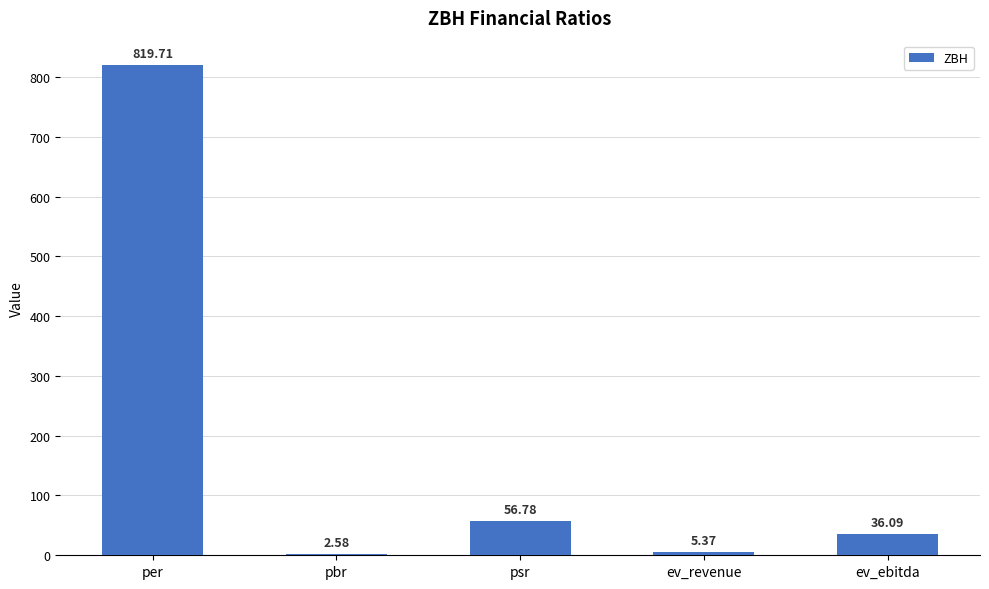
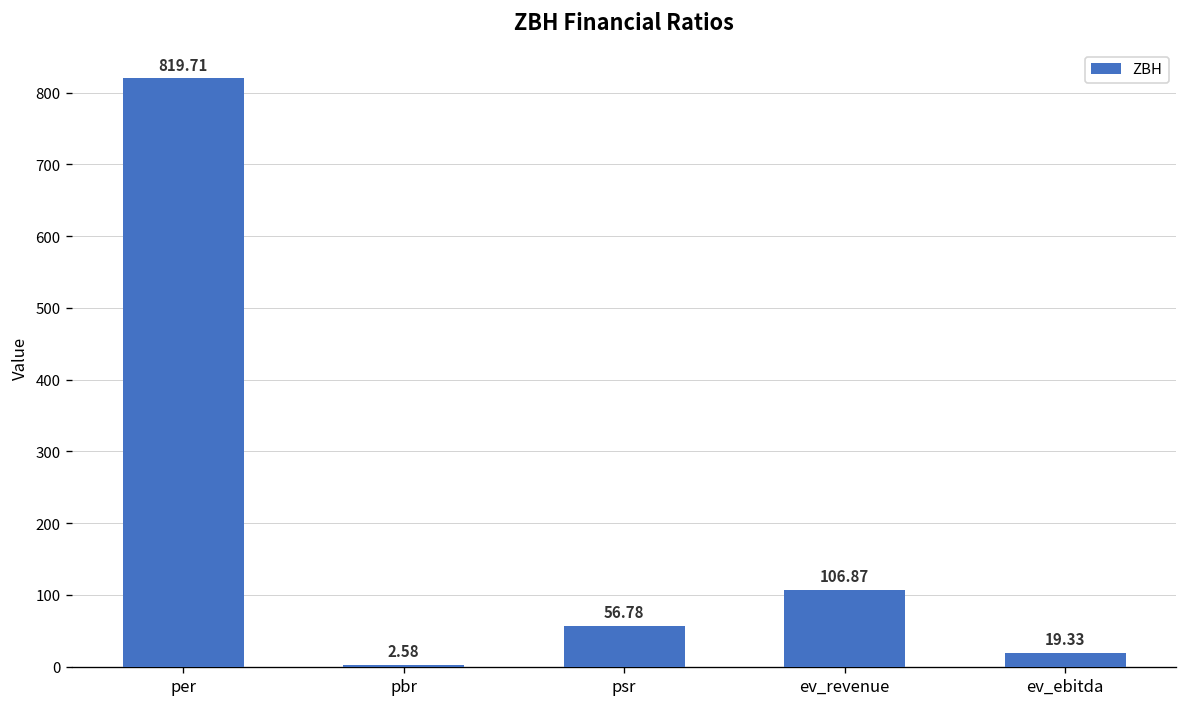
  {
    "per": 819.71,
    "pbr": 2.58,
    "psr": 56.78,
-   "ev_revenue": 5.37,
-   "ev_ebitda": 36.09
+   "ev_revenue": 106.87,
+   "ev_ebitda": 19.33
  }
